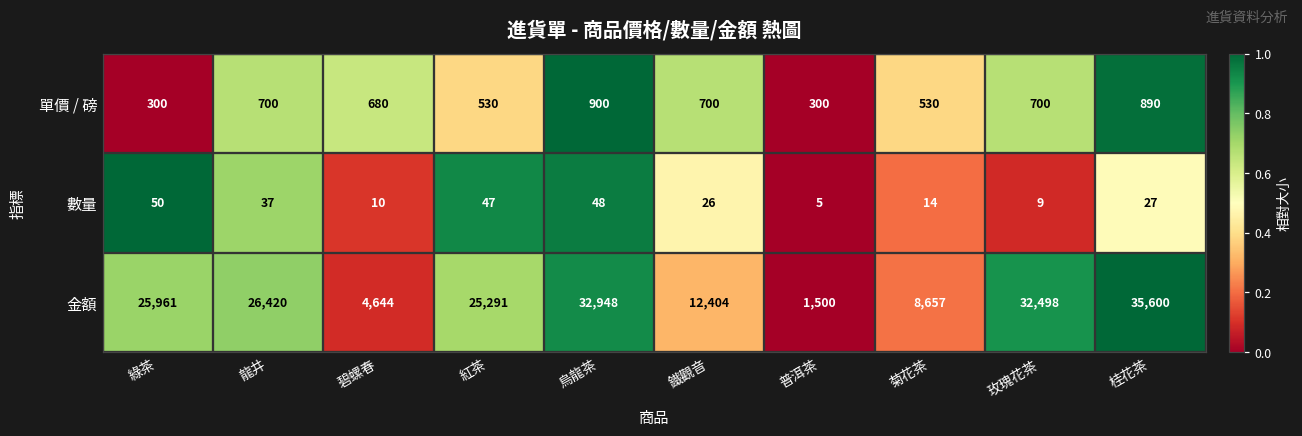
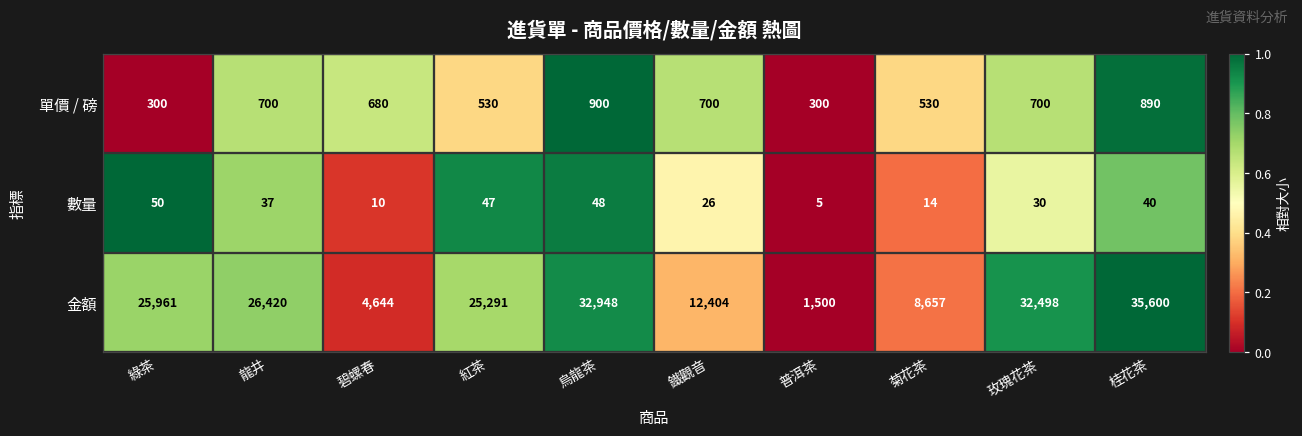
  {
    "單價 / 磅": {
      "綠茶": "300",
      "龍井": "700",
      "碧螺春": "680",
      "紅茶": "530",
      "烏龍茶": "900",
      "鐵觀音": "700",
      "普洱茶": "300",
      "菊花茶": "530",
      "玫瑰花茶": "700",
      "桂花茶": "890"
    },
    "數量": {
      "綠茶": "50",
      "龍井": "37",
      "碧螺春": "10",
      "紅茶": "47",
      "烏龍茶": "48",
      "鐵觀音": "26",
      "普洱茶": "5",
      "菊花茶": "14",
-     "玫瑰花茶": "9",
-     "桂花茶": "27"
+     "玫瑰花茶": "30",
+     "桂花茶": "40"
    },
    "金額": {
      "綠茶": "25,961",
      "龍井": "26,420",
      "碧螺春": "4,644",
      "紅茶": "25,291",
      "烏龍茶": "32,948",
      "鐵觀音": "12,404",
      "普洱茶": "1,500",
      "菊花茶": "8,657",
      "玫瑰花茶": "32,498",
      "桂花茶": "35,600"
    }
  }
